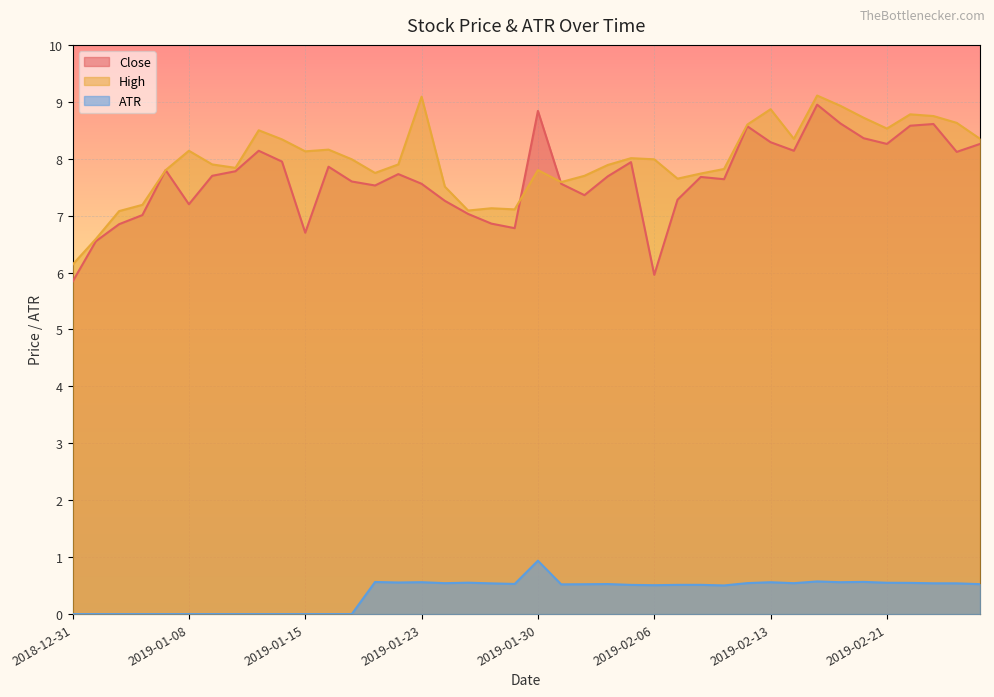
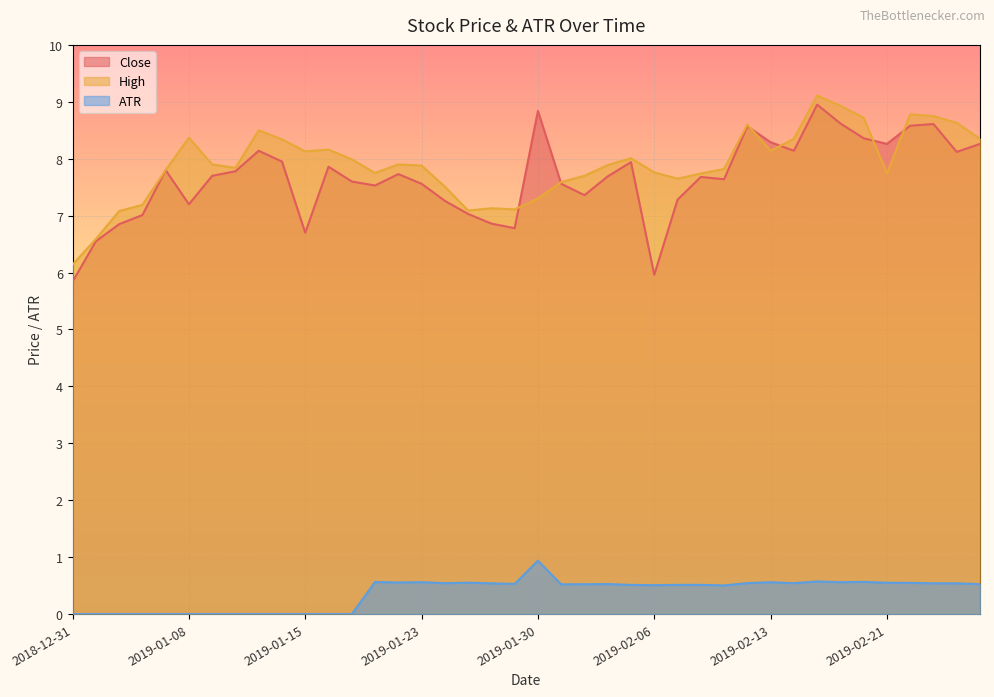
  {
    "Close": {
      "2018-12-31": 5.8,
      "2019-01-08": 7.2,
      "2019-01-15": 6.7,
      "2019-01-23": 7.6,
      "2019-01-30": 8.8,
      "2019-02-06": 6.0,
      "2019-02-13": 8.3,
      "2019-02-21": 8.3
    },
    "High": {
      "2018-12-31": 6.1,
-     "2019-01-08": 8.1,
+     "2019-01-08": 8.4,
      "2019-01-15": 8.1,
-     "2019-01-23": 9.1,
-     "2019-01-30": 7.8,
-     "2019-02-06": 8.0,
-     "2019-02-13": 8.9,
-     "2019-02-21": 8.5
+     "2019-01-23": 7.9,
+     "2019-01-30": 7.3,
+     "2019-02-06": 7.8,
+     "2019-02-13": 8.1,
+     "2019-02-21": 7.7
    },
    "ATR": {
      "2018-12-31": 0.0,
      "2019-01-08": 0.0,
      "2019-01-15": 0.0,
      "2019-01-23": 0.6,
      "2019-01-30": 0.9,
      "2019-02-06": 0.5,
      "2019-02-13": 0.6,
      "2019-02-21": 0.6
    }
  }
